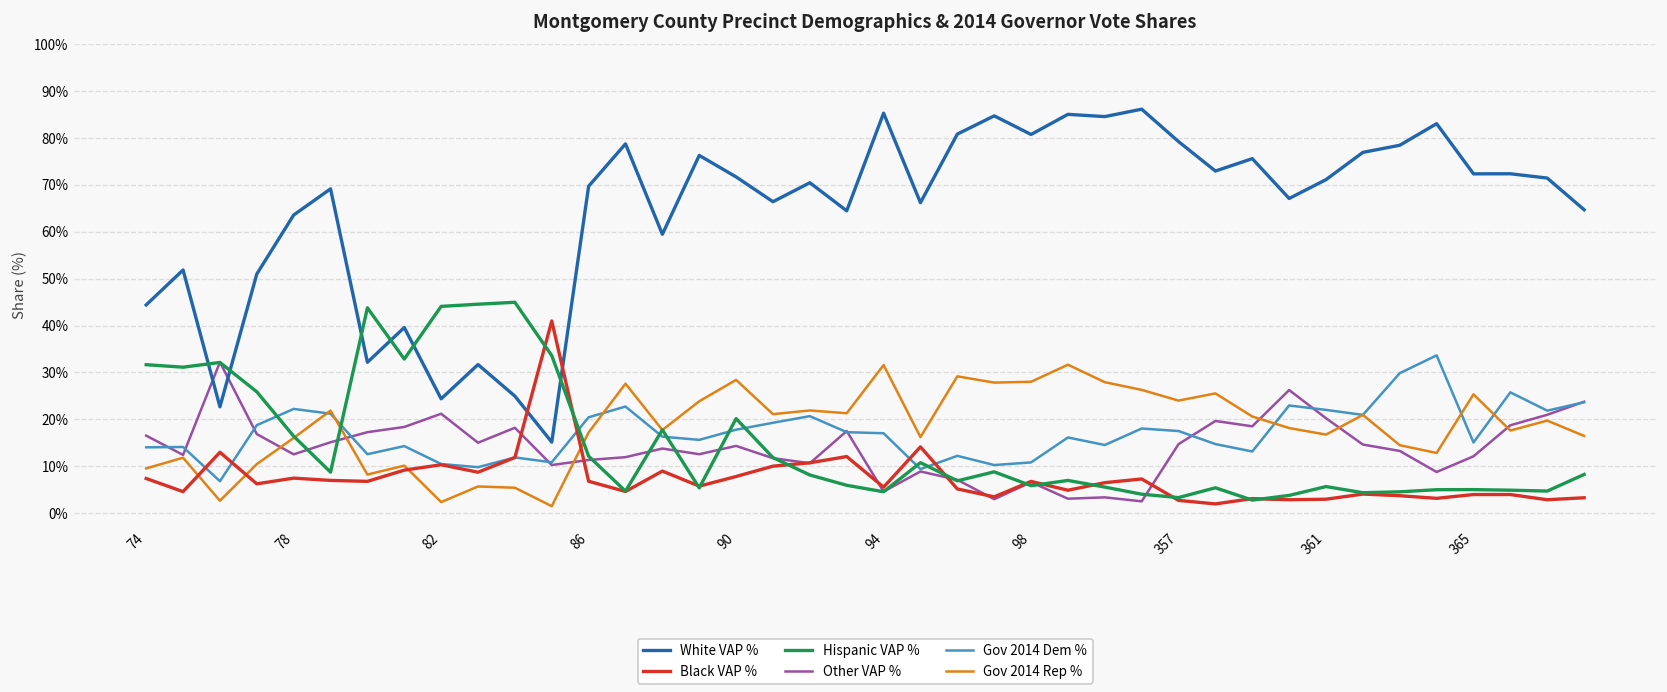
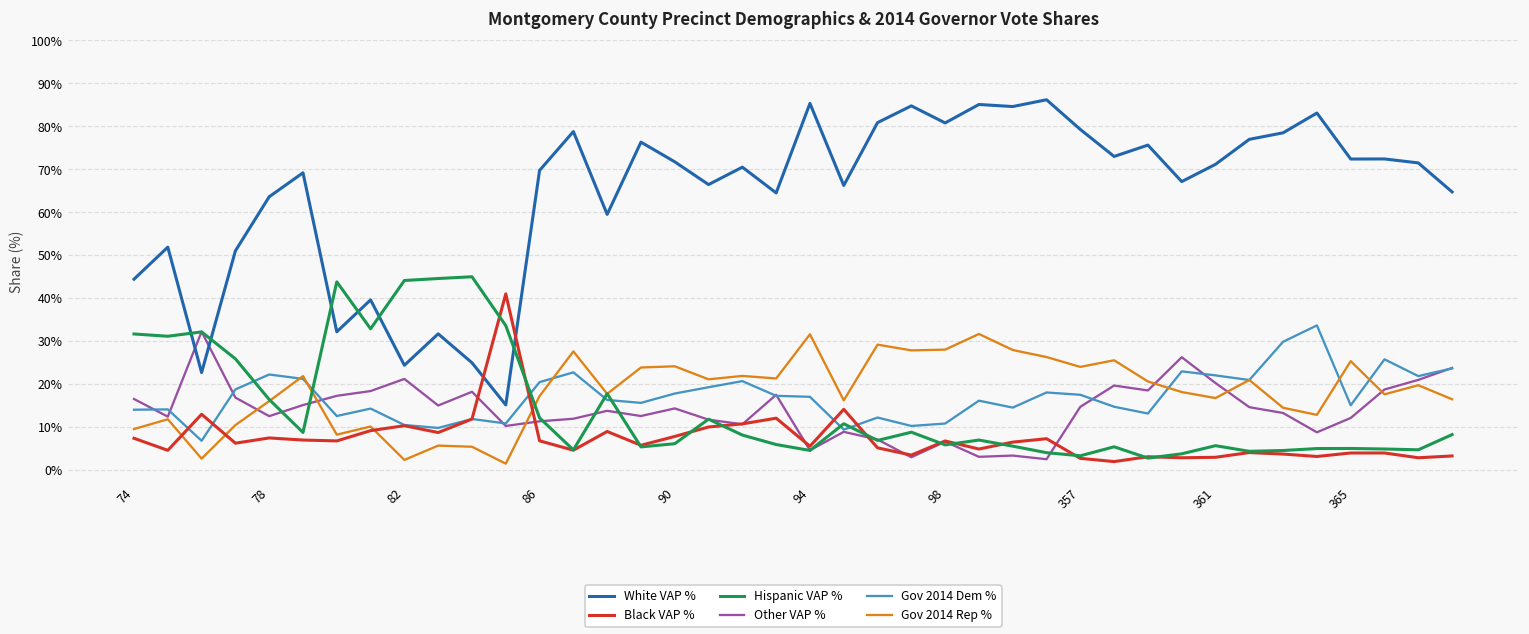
  {
    "White VAP %": {
      "74": "44%",
      "78": "64%",
      "82": "24%",
      "86": "70%",
      "90": "72%",
      "94": "85%",
      "98": "81%",
      "357": "79%",
      "361": "71%",
      "365": "72%"
    },
    "Black VAP %": {
      "74": "7%",
      "78": "7%",
      "86": "7%",
      "90": "8%",
      "94": "6%",
      "361": "3%",
      "365": "4%"
    },
    "Hispanic VAP %": {
      "74": "32%",
      "82": "44%",
      "86": "12%",
-     "90": "20%",
+     "90": "6%",
      "98": "6%",
      "361": "6%",
      "365": "5%"
    },
    "Other VAP %": {
      "74": "17%",
      "78": "13%",
      "82": "21%",
      "86": "11%",
      "90": "14%",
      "357": "15%",
      "361": "20%",
      "365": "12%"
    },
    "Gov 2014 Dem %": {
      "74": "14%",
      "78": "22%",
      "86": "20%",
      "90": "18%",
      "94": "17%",
      "98": "11%",
      "357": "18%",
      "361": "22%",
      "365": "15%"
    },
    "Gov 2014 Rep %": {
      "74": "10%",
      "82": "2%",
      "86": "17%",
-     "90": "28%",
+     "90": "24%",
      "94": "32%",
      "98": "28%",
      "357": "24%",
      "361": "17%",
      "365": "25%"
    }
  }
